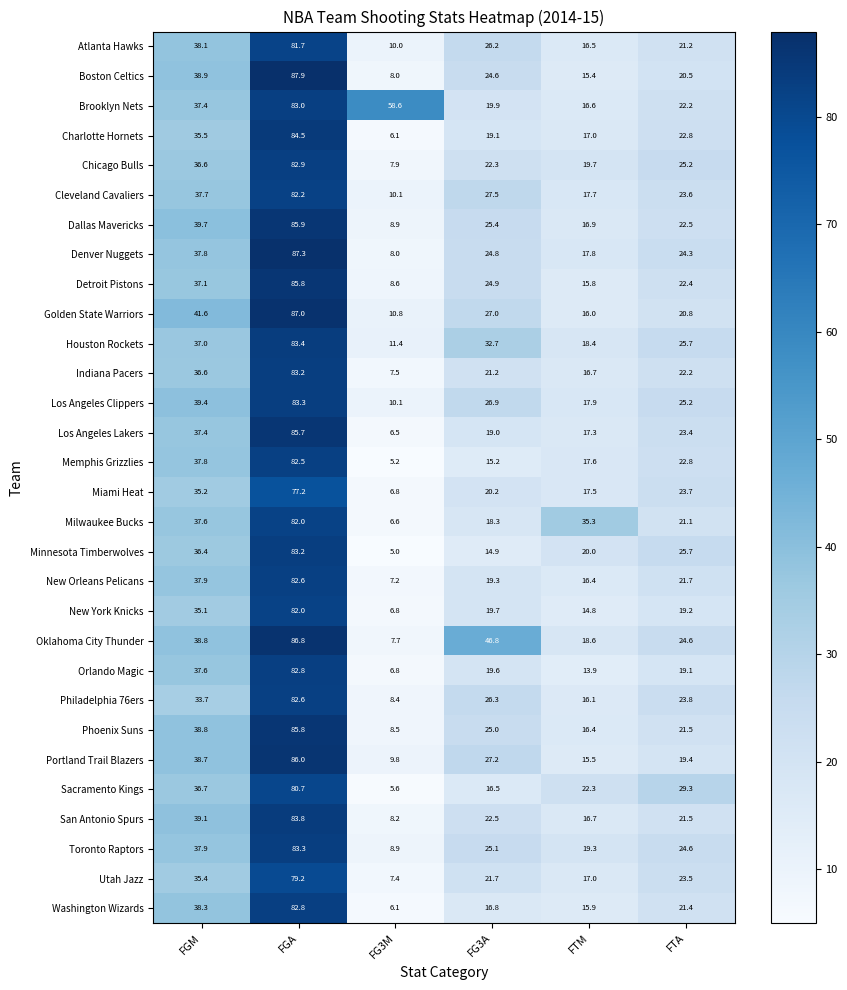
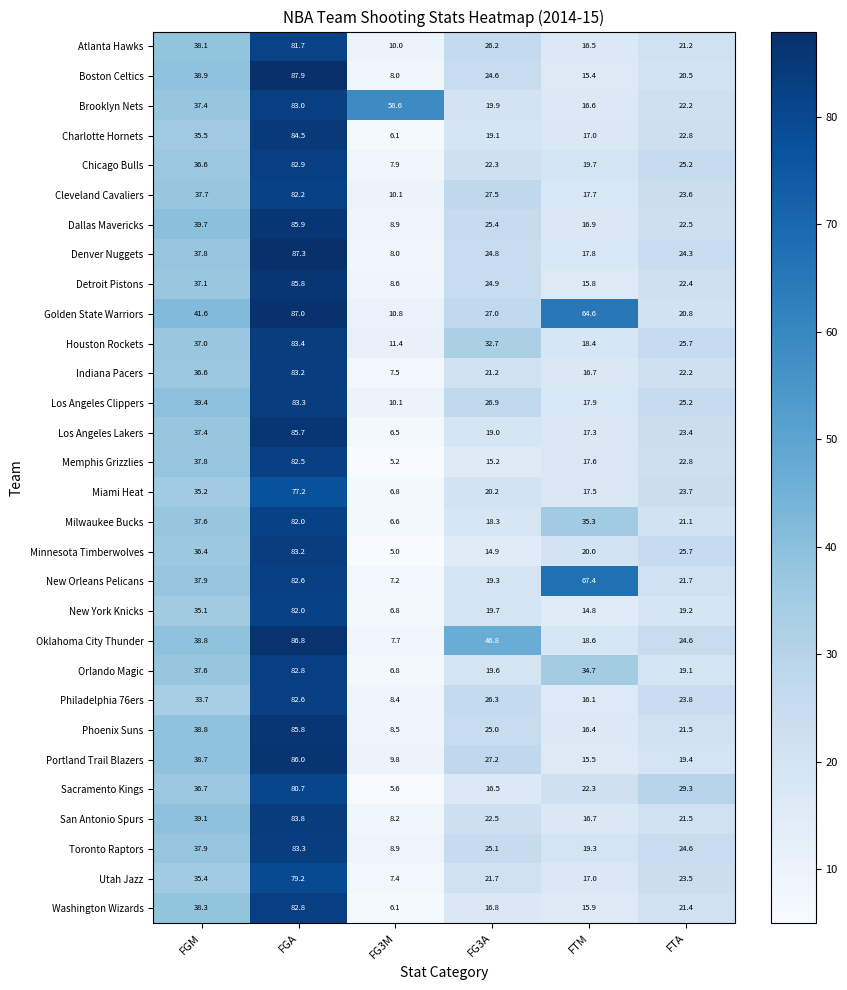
  {
    "Atlanta Hawks": {
      "FGM": 38.1,
      "FGA": 81.7,
      "FG3M": 10.0,
      "FG3A": 26.2,
      "FTM": 16.5,
      "FTA": 21.2
    },
    "Boston Celtics": {
      "FGM": 38.9,
      "FGA": 87.9,
      "FG3M": 8.0,
      "FG3A": 24.6,
      "FTM": 15.4,
      "FTA": 20.5
    },
    "Brooklyn Nets": {
      "FGM": 37.4,
      "FGA": 83.0,
      "FG3M": 58.6,
      "FG3A": 19.9,
      "FTM": 16.6,
      "FTA": 22.2
    },
    "Charlotte Hornets": {
      "FGM": 35.5,
      "FGA": 84.5,
      "FG3M": 6.1,
      "FG3A": 19.1,
      "FTM": 17.0,
      "FTA": 22.8
    },
    "Chicago Bulls": {
      "FGM": 36.6,
      "FGA": 82.9,
      "FG3M": 7.9,
      "FG3A": 22.3,
      "FTM": 19.7,
      "FTA": 25.2
    },
    "Cleveland Cavaliers": {
      "FGM": 37.7,
      "FGA": 82.2,
      "FG3M": 10.1,
      "FG3A": 27.5,
      "FTM": 17.7,
      "FTA": 23.6
    },
    "Dallas Mavericks": {
      "FGM": 39.7,
      "FGA": 85.9,
      "FG3M": 8.9,
      "FG3A": 25.4,
      "FTM": 16.9,
      "FTA": 22.5
    },
    "Denver Nuggets": {
      "FGM": 37.8,
      "FGA": 87.3,
      "FG3M": 8.0,
      "FG3A": 24.8,
      "FTM": 17.8,
      "FTA": 24.3
    },
    "Detroit Pistons": {
      "FGM": 37.1,
      "FGA": 85.8,
      "FG3M": 8.6,
      "FG3A": 24.9,
      "FTM": 15.8,
      "FTA": 22.4
    },
    "Golden State Warriors": {
      "FGM": 41.6,
      "FGA": 87.0,
      "FG3M": 10.8,
      "FG3A": 27.0,
-     "FTM": 16.0,
+     "FTM": 64.6,
      "FTA": 20.8
    },
    "Houston Rockets": {
      "FGM": 37.0,
      "FGA": 83.4,
      "FG3M": 11.4,
      "FG3A": 32.7,
      "FTM": 18.4,
      "FTA": 25.7
    },
    "Indiana Pacers": {
      "FGM": 36.6,
      "FGA": 83.2,
      "FG3M": 7.5,
      "FG3A": 21.2,
      "FTM": 16.7,
      "FTA": 22.2
    },
    "Los Angeles Clippers": {
      "FGM": 39.4,
      "FGA": 83.3,
      "FG3M": 10.1,
      "FG3A": 26.9,
      "FTM": 17.9,
      "FTA": 25.2
    },
    "Los Angeles Lakers": {
      "FGM": 37.4,
      "FGA": 85.7,
      "FG3M": 6.5,
      "FG3A": 19.0,
      "FTM": 17.3,
      "FTA": 23.4
    },
    "Memphis Grizzlies": {
      "FGM": 37.8,
      "FGA": 82.5,
      "FG3M": 5.2,
      "FG3A": 15.2,
      "FTM": 17.6,
      "FTA": 22.8
    },
    "Miami Heat": {
      "FGM": 35.2,
      "FGA": 77.2,
      "FG3M": 6.8,
      "FG3A": 20.2,
      "FTM": 17.5,
      "FTA": 23.7
    },
    "Milwaukee Bucks": {
      "FGM": 37.6,
      "FGA": 82.0,
      "FG3M": 6.6,
      "FG3A": 18.3,
      "FTM": 35.3,
      "FTA": 21.1
    },
    "Minnesota Timberwolves": {
      "FGM": 36.4,
      "FGA": 83.2,
      "FG3M": 5.0,
      "FG3A": 14.9,
      "FTM": 20.0,
      "FTA": 25.7
    },
    "New Orleans Pelicans": {
      "FGM": 37.9,
      "FGA": 82.6,
      "FG3M": 7.2,
      "FG3A": 19.3,
-     "FTM": 16.4,
+     "FTM": 67.4,
      "FTA": 21.7
    },
    "New York Knicks": {
      "FGM": 35.1,
      "FGA": 82.0,
      "FG3M": 6.8,
      "FG3A": 19.7,
      "FTM": 14.8,
      "FTA": 19.2
    },
    "Oklahoma City Thunder": {
      "FGM": 38.8,
      "FGA": 86.8,
      "FG3M": 7.7,
      "FG3A": 46.8,
      "FTM": 18.6,
      "FTA": 24.6
    },
    "Orlando Magic": {
      "FGM": 37.6,
      "FGA": 82.8,
      "FG3M": 6.8,
      "FG3A": 19.6,
-     "FTM": 13.9,
+     "FTM": 34.7,
      "FTA": 19.1
    },
    "Philadelphia 76ers": {
      "FGM": 33.7,
      "FGA": 82.6,
      "FG3M": 8.4,
      "FG3A": 26.3,
      "FTM": 16.1,
      "FTA": 23.8
    },
    "Phoenix Suns": {
      "FGM": 38.8,
      "FGA": 85.8,
      "FG3M": 8.5,
      "FG3A": 25.0,
      "FTM": 16.4,
      "FTA": 21.5
    },
    "Portland Trail Blazers": {
      "FGM": 38.7,
      "FGA": 86.0,
      "FG3M": 9.8,
      "FG3A": 27.2,
      "FTM": 15.5,
      "FTA": 19.4
    },
    "Sacramento Kings": {
      "FGM": 36.7,
      "FGA": 80.7,
      "FG3M": 5.6,
      "FG3A": 16.5,
      "FTM": 22.3,
      "FTA": 29.3
    },
    "San Antonio Spurs": {
      "FGM": 39.1,
      "FGA": 83.8,
      "FG3M": 8.2,
      "FG3A": 22.5,
      "FTM": 16.7,
      "FTA": 21.5
    },
    "Toronto Raptors": {
      "FGM": 37.9,
      "FGA": 83.3,
      "FG3M": 8.9,
      "FG3A": 25.1,
      "FTM": 19.3,
      "FTA": 24.6
    },
    "Utah Jazz": {
      "FGM": 35.4,
      "FGA": 79.2,
      "FG3M": 7.4,
      "FG3A": 21.7,
      "FTM": 17.0,
      "FTA": 23.5
    },
    "Washington Wizards": {
      "FGM": 38.3,
      "FGA": 82.8,
      "FG3M": 6.1,
      "FG3A": 16.8,
      "FTM": 15.9,
      "FTA": 21.4
    }
  }
